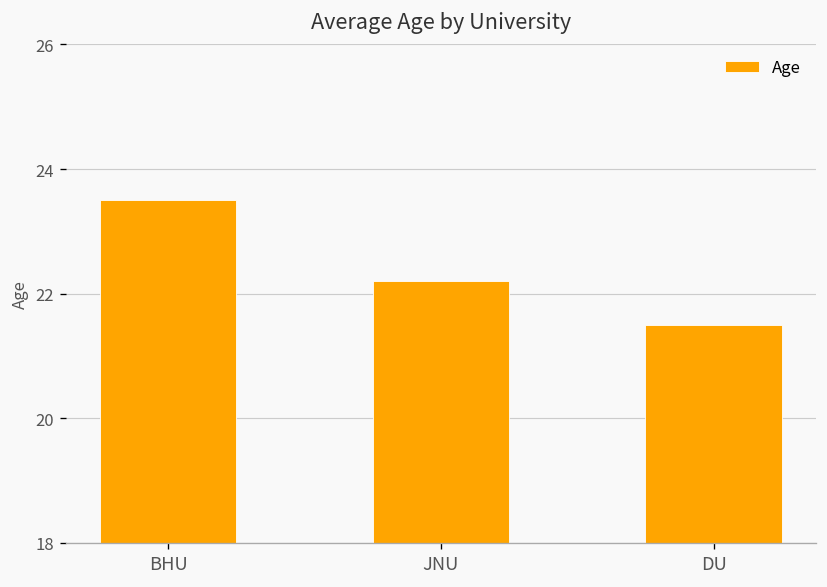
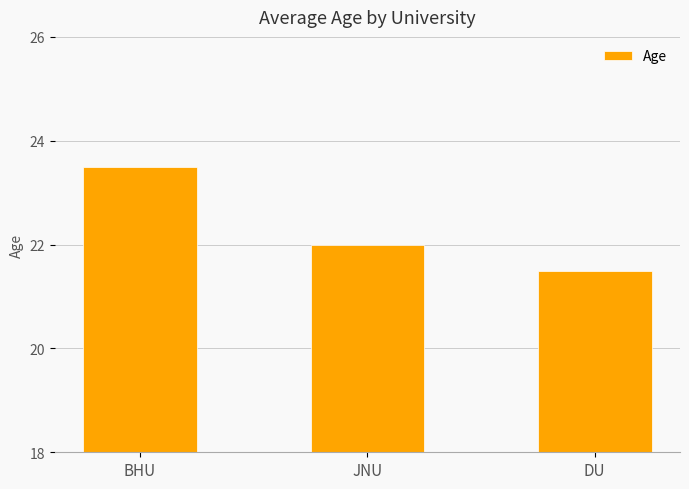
  {
    "BHU": 23.5,
-   "JNU": 22.2,
+   "JNU": 22.0,
    "DU": 21.5
  }
